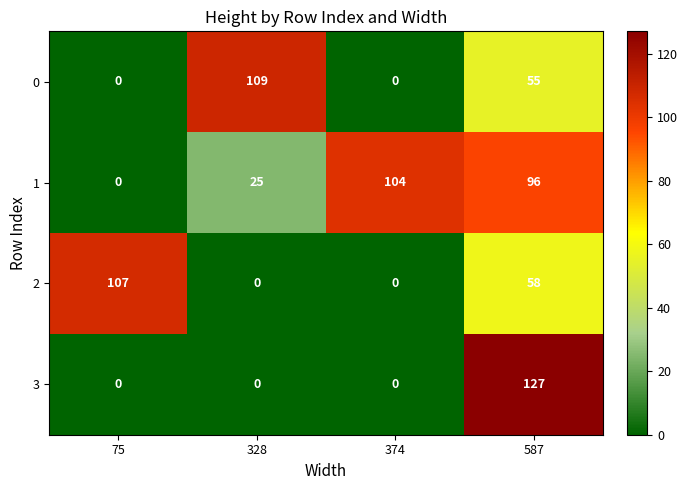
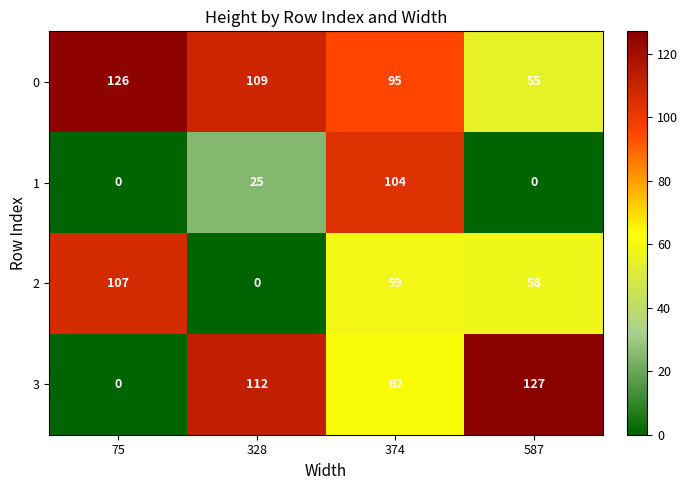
  {
    "0": {
-     "75": 0,
+     "75": 126,
      "328": 109,
-     "374": 0,
+     "374": 95,
      "587": 55
    },
    "1": {
      "75": 0,
      "328": 25,
      "374": 104,
-     "587": 96
+     "587": 0
    },
    "2": {
      "75": 107,
      "328": 0,
-     "374": 0,
+     "374": 59,
      "587": 58
    },
    "3": {
      "75": 0,
-     "328": 0,
-     "374": 0,
+     "328": 112,
+     "374": 62,
      "587": 127
    }
  }
